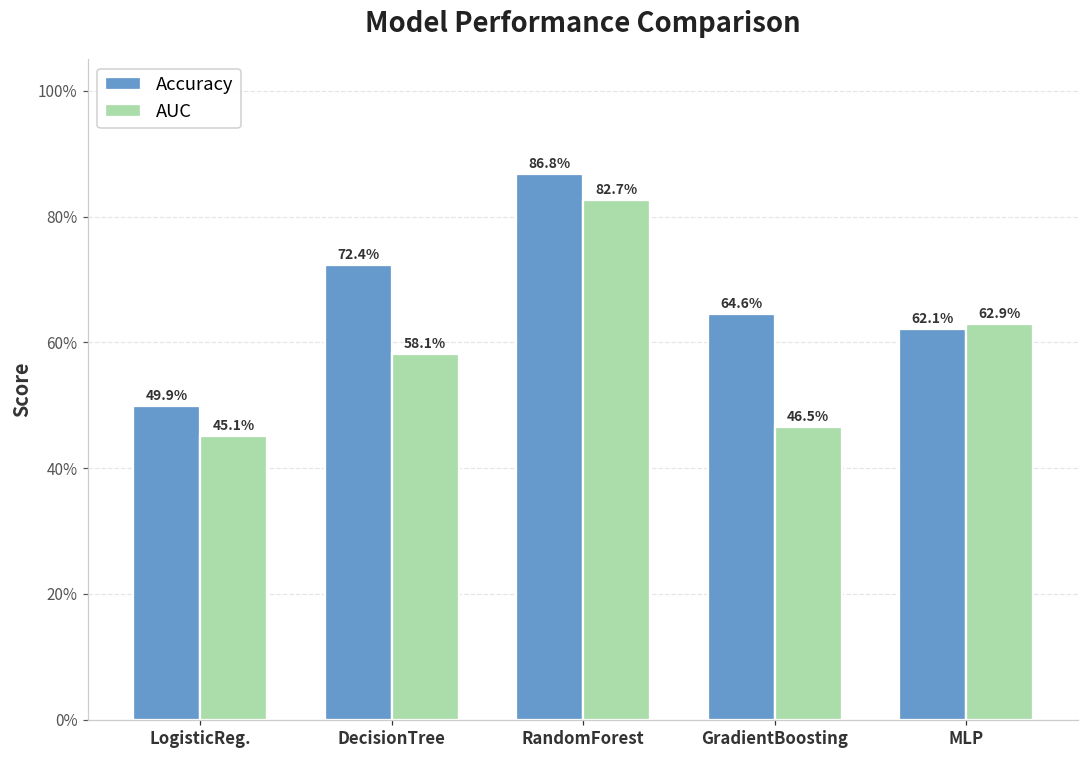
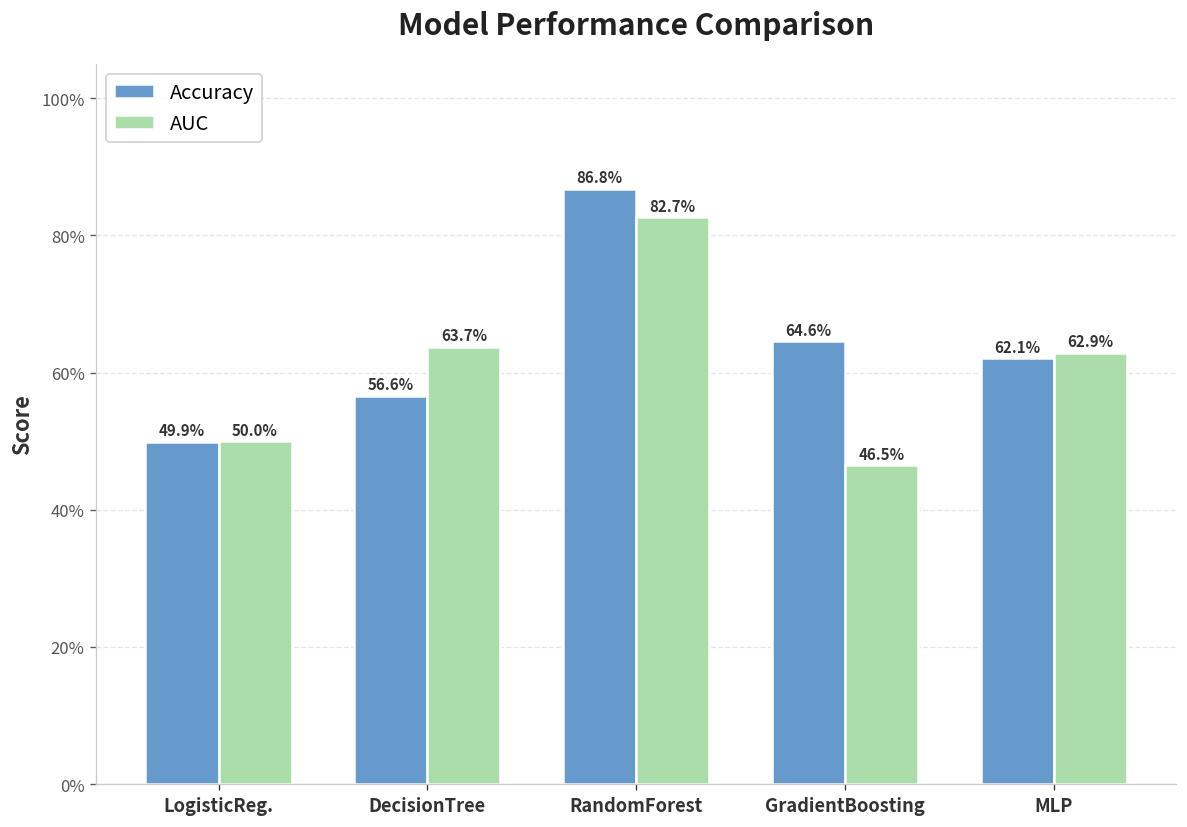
  {
    "Accuracy": {
      "LogisticReg.": "49.9%",
-     "DecisionTree": "72.4%",
+     "DecisionTree": "56.6%",
      "RandomForest": "86.8%",
      "GradientBoosting": "64.6%",
      "MLP": "62.1%"
    },
    "AUC": {
-     "LogisticReg.": "45.1%",
-     "DecisionTree": "58.1%",
+     "LogisticReg.": "50.0%",
+     "DecisionTree": "63.7%",
      "RandomForest": "82.7%",
      "GradientBoosting": "46.5%",
      "MLP": "62.9%"
    }
  }
